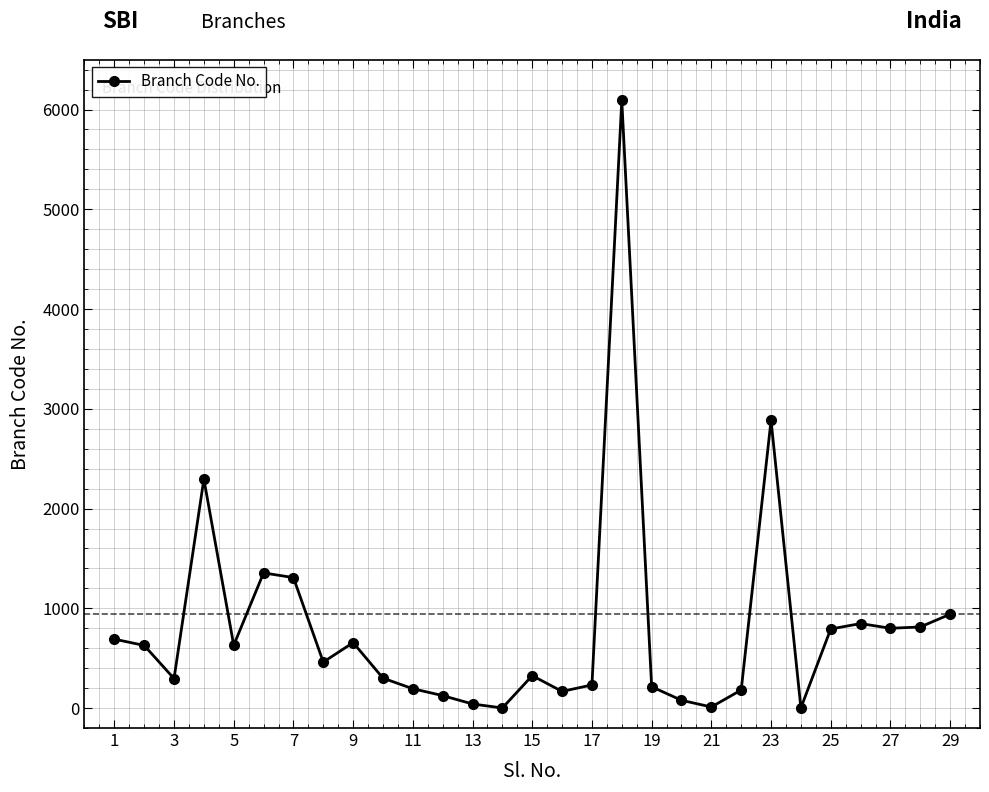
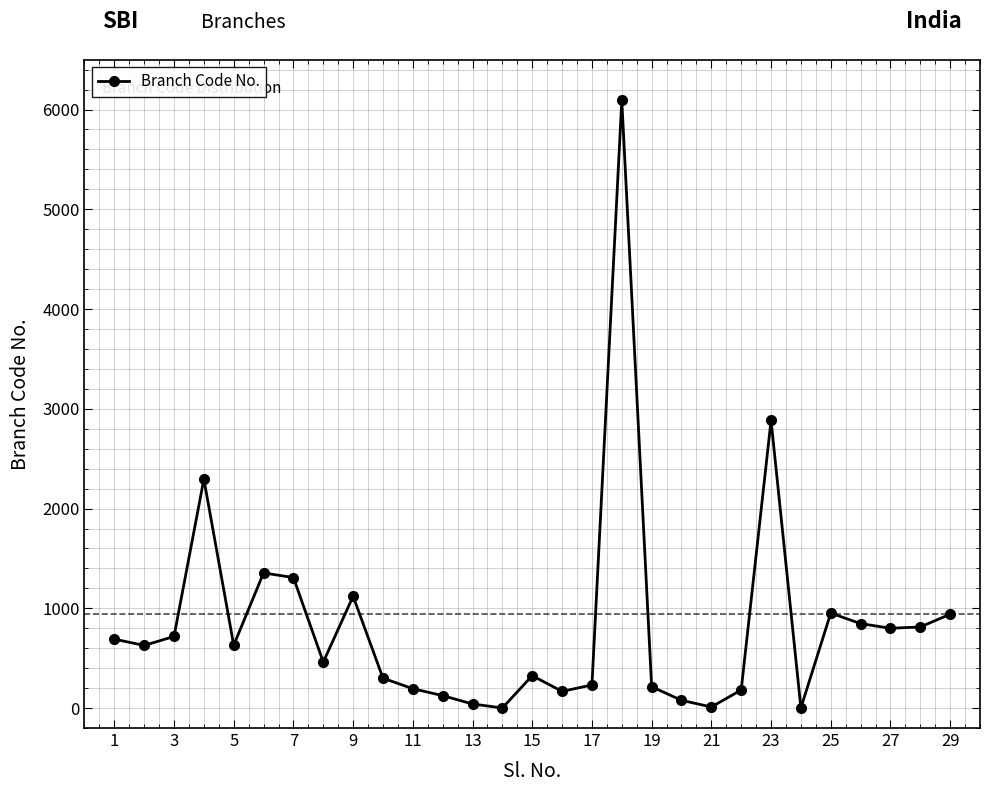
  {
    "1": 700,
-   "3": 300,
+   "3": 700,
    "5": 600,
    "7": 1300,
-   "9": 700,
+   "9": 1100,
    "11": 200,
    "13": 0,
    "15": 300,
    "17": 200,
    "19": 200,
    "21": 0,
    "23": 2900,
-   "25": 800,
+   "25": 1000,
    "27": 800,
    "29": 900
  }
